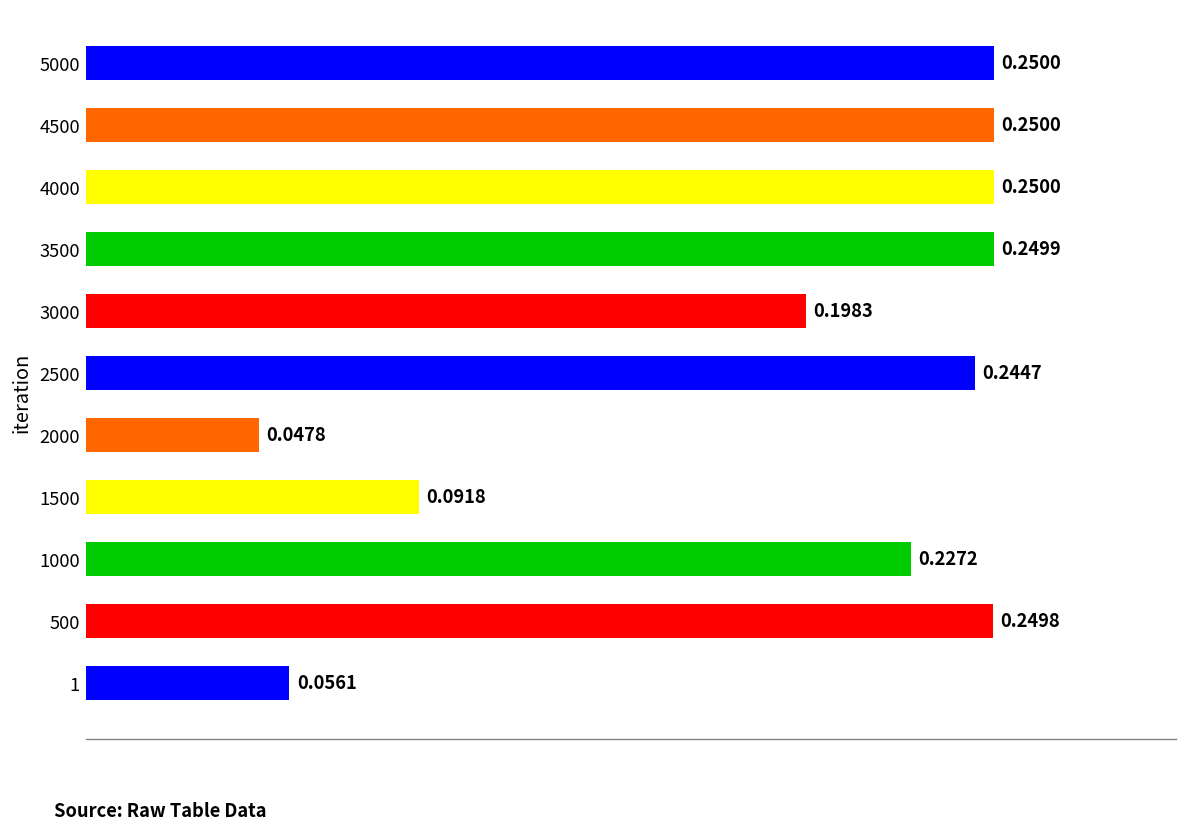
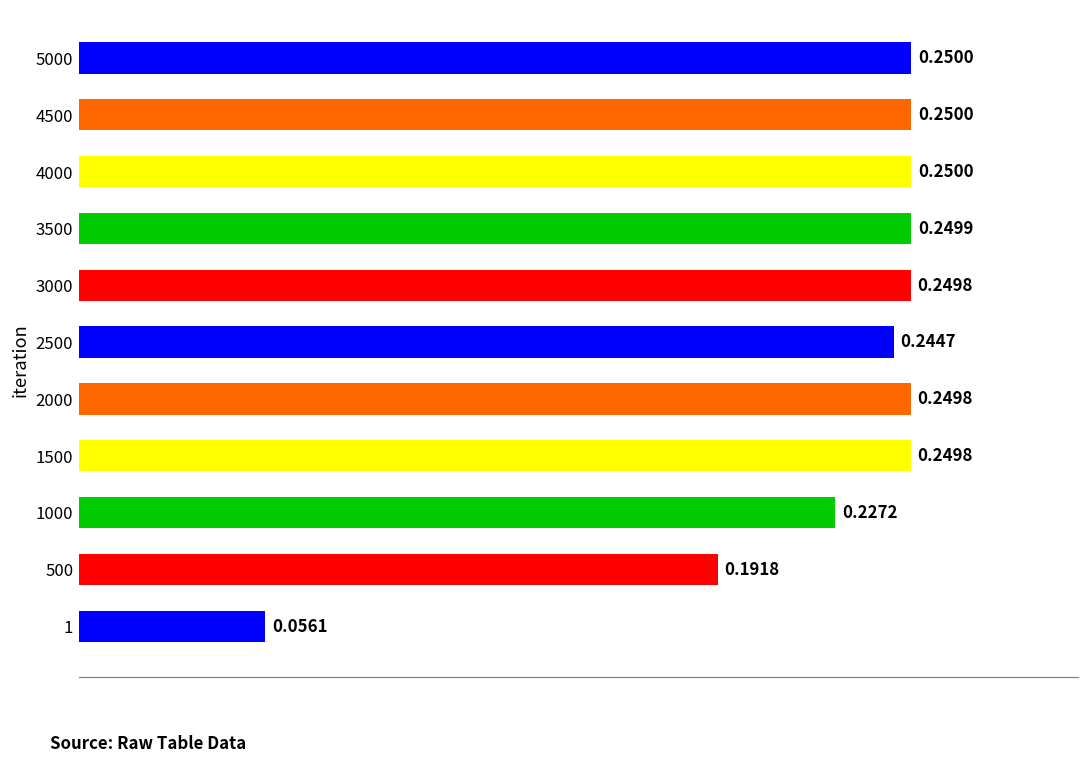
  {
    "5000": 0.2500,
    "4500": 0.2500,
    "4000": 0.2500,
    "3500": 0.2499,
-   "3000": 0.1983,
+   "3000": 0.2498,
    "2500": 0.2447,
-   "2000": 0.0478,
-   "1500": 0.0918,
+   "2000": 0.2498,
+   "1500": 0.2498,
    "1000": 0.2272,
-   "500": 0.2498,
+   "500": 0.1918,
    "1": 0.0561
  }
